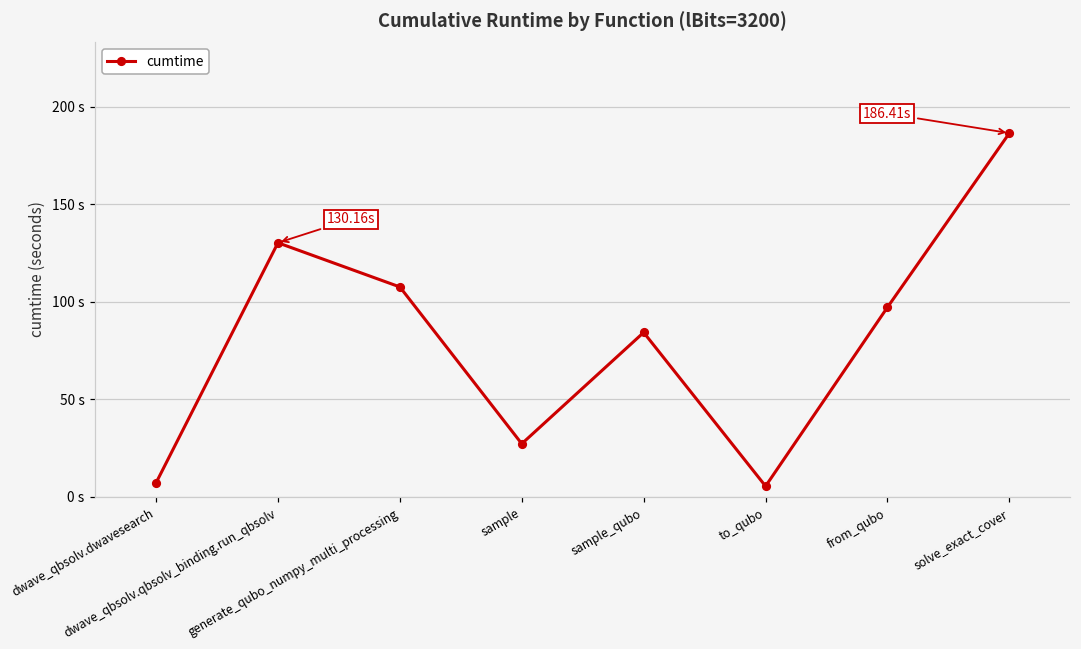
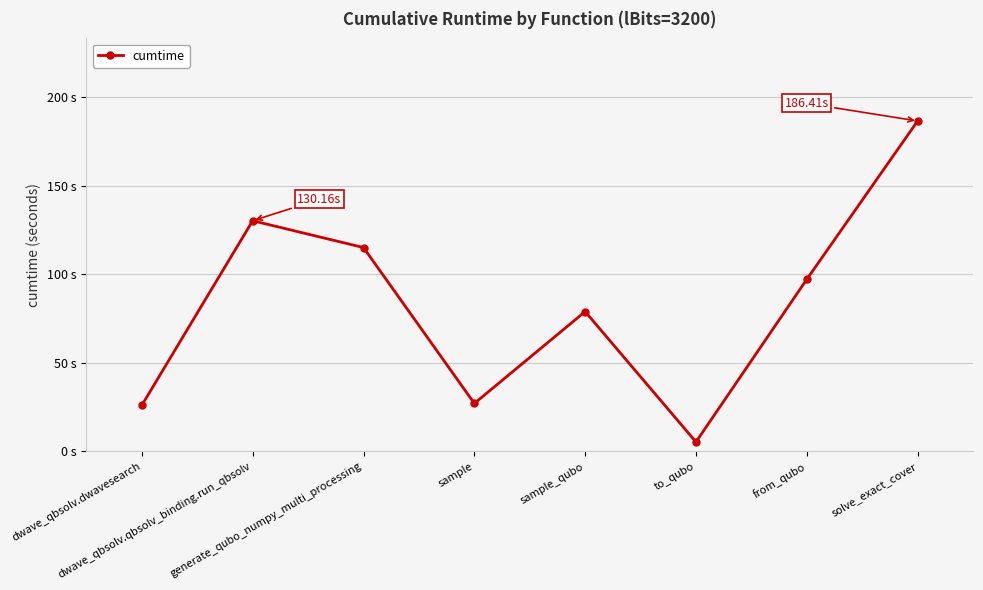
  {
-   "dwave_qbsolv.dwavesearch": "7 s",
-   "generate_qubo_numpy_multi_processing": "108 s",
+   "dwave_qbsolv.dwavesearch": "26 s",
+   "generate_qubo_numpy_multi_processing": "115 s",
    "sample": "27 s",
-   "sample_qubo": "84 s",
+   "sample_qubo": "79 s",
    "to_qubo": "5 s",
    "from_qubo": "97 s"
  }
